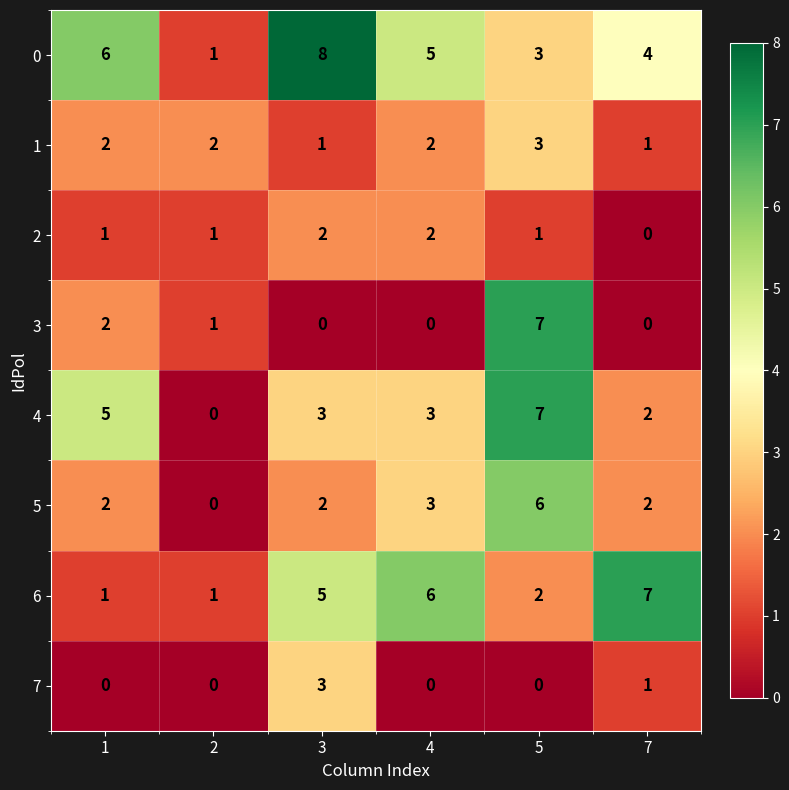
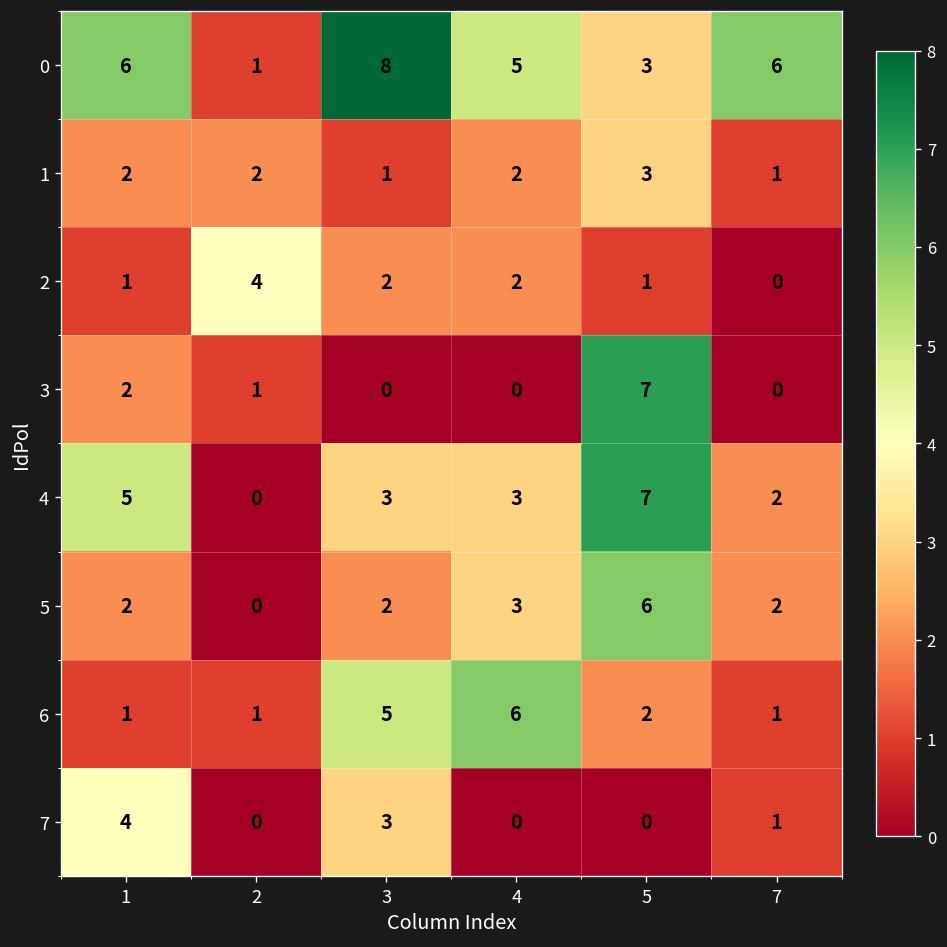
  {
    "0": {
      "1": 6,
      "2": 1,
      "3": 8,
      "4": 5,
      "5": 3,
-     "7": 4
+     "7": 6
    },
    "1": {
      "1": 2,
      "2": 2,
      "3": 1,
      "4": 2,
      "5": 3,
      "7": 1
    },
    "2": {
      "1": 1,
-     "2": 1,
+     "2": 4,
      "3": 2,
      "4": 2,
      "5": 1,
      "7": 0
    },
    "3": {
      "1": 2,
      "2": 1,
      "3": 0,
      "4": 0,
      "5": 7,
      "7": 0
    },
    "4": {
      "1": 5,
      "2": 0,
      "3": 3,
      "4": 3,
      "5": 7,
      "7": 2
    },
    "5": {
      "1": 2,
      "2": 0,
      "3": 2,
      "4": 3,
      "5": 6,
      "7": 2
    },
    "6": {
      "1": 1,
      "2": 1,
      "3": 5,
      "4": 6,
      "5": 2,
-     "7": 7
+     "7": 1
    },
    "7": {
-     "1": 0,
+     "1": 4,
      "2": 0,
      "3": 3,
      "4": 0,
      "5": 0,
      "7": 1
    }
  }
